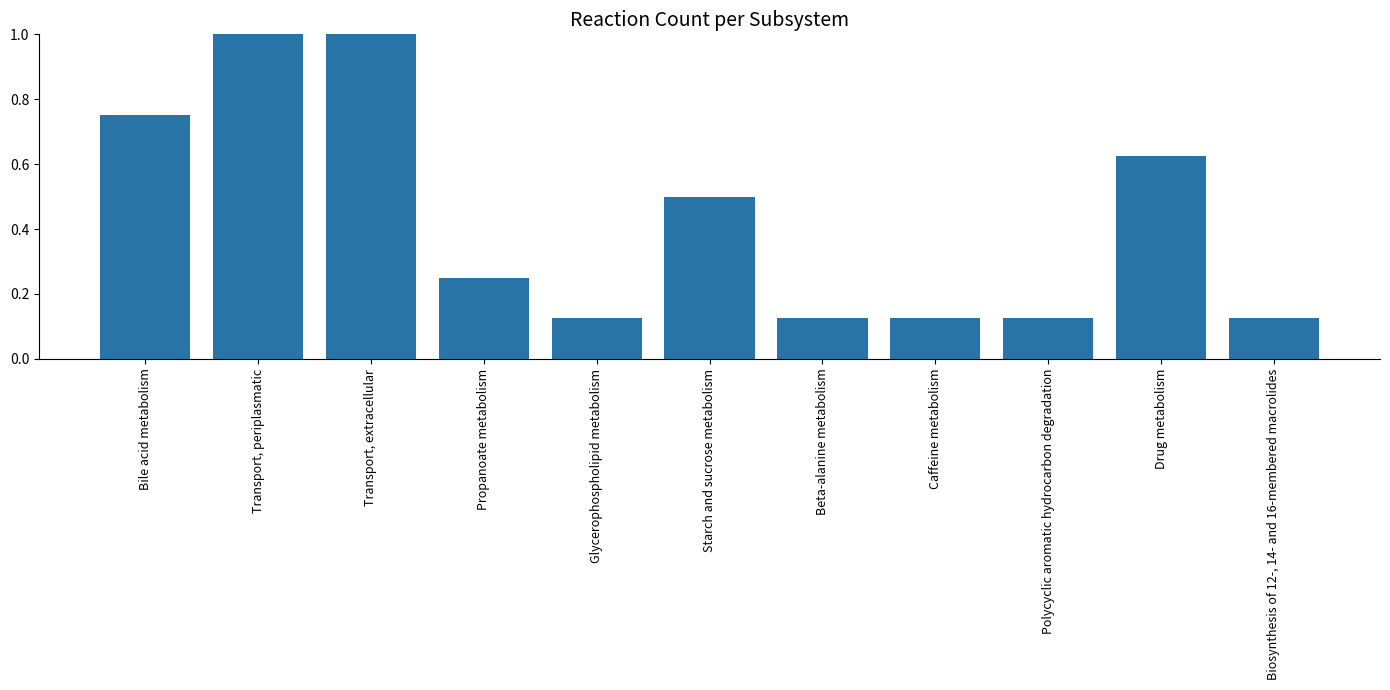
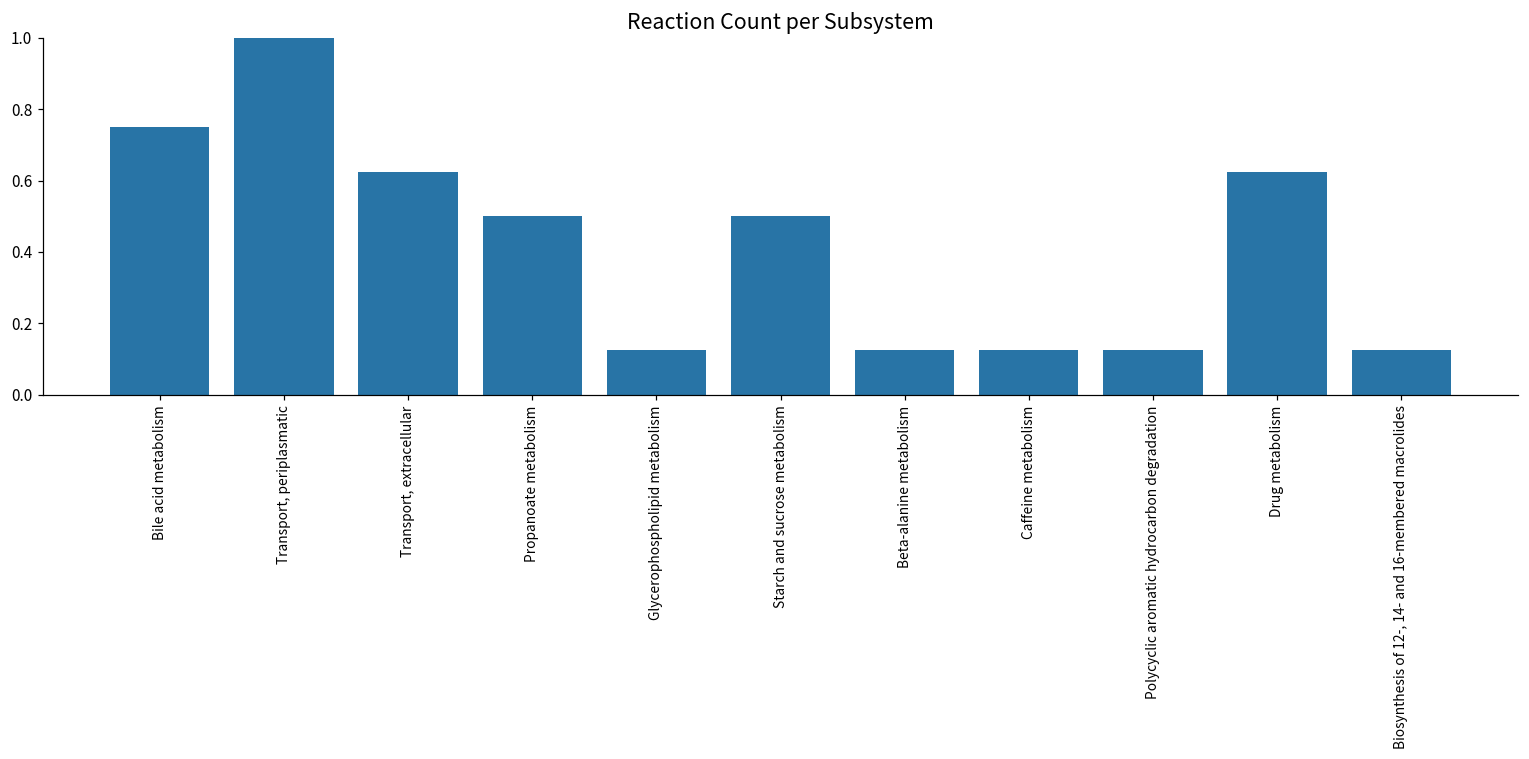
  {
    "Bile acid metabolism": 0.75,
    "Transport, periplasmatic": 1.00,
-   "Transport, extracellular": 1.00,
-   "Propanoate metabolism": 0.25,
+   "Transport, extracellular": 0.63,
+   "Propanoate metabolism": 0.50,
    "Glycerophospholipid metabolism": 0.13,
    "Starch and sucrose metabolism": 0.50,
    "Beta-alanine metabolism": 0.13,
    "Caffeine metabolism": 0.13,
    "Polycyclic aromatic hydrocarbon degradation": 0.13,
    "Drug metabolism": 0.63,
    "Biosynthesis of 12-, 14- and 16-membered macrolides": 0.13
  }
